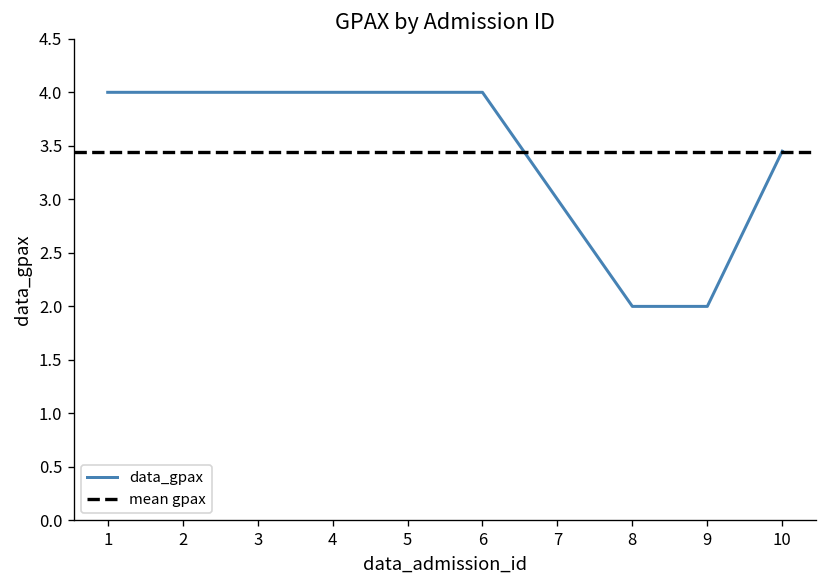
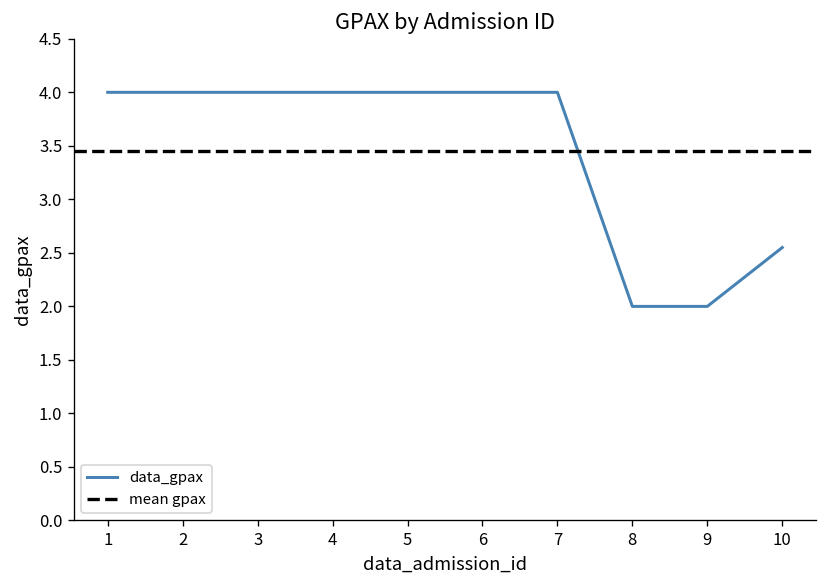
  {
    "1": 4.0,
    "2": 4.0,
    "3": 4.0,
    "4": 4.0,
    "5": 4.0,
    "6": 4.0,
-   "7": 3,
+   "7": 4,
    "8": 2.0,
    "9": 2.0,
-   "10": 3.5
+   "10": 2.6
  }
